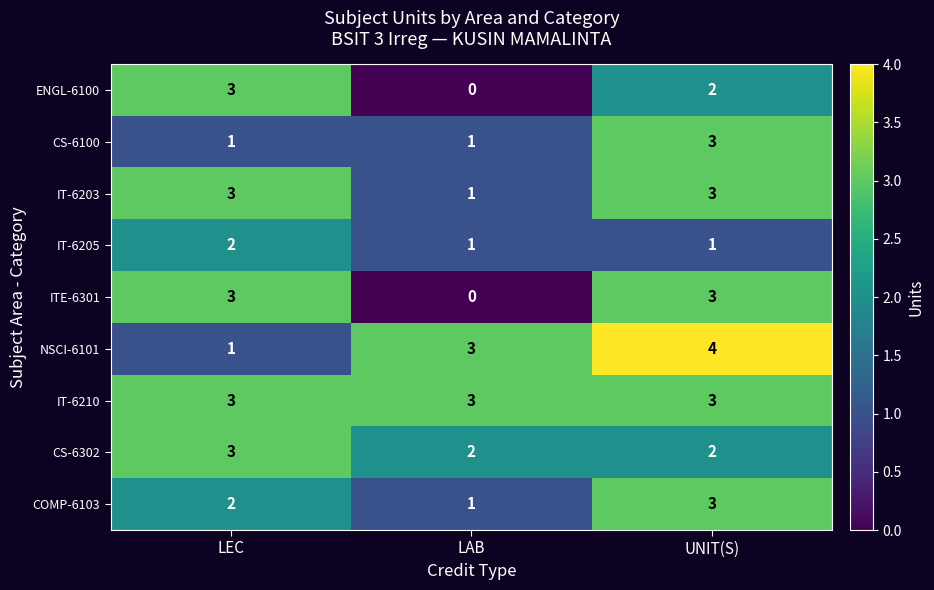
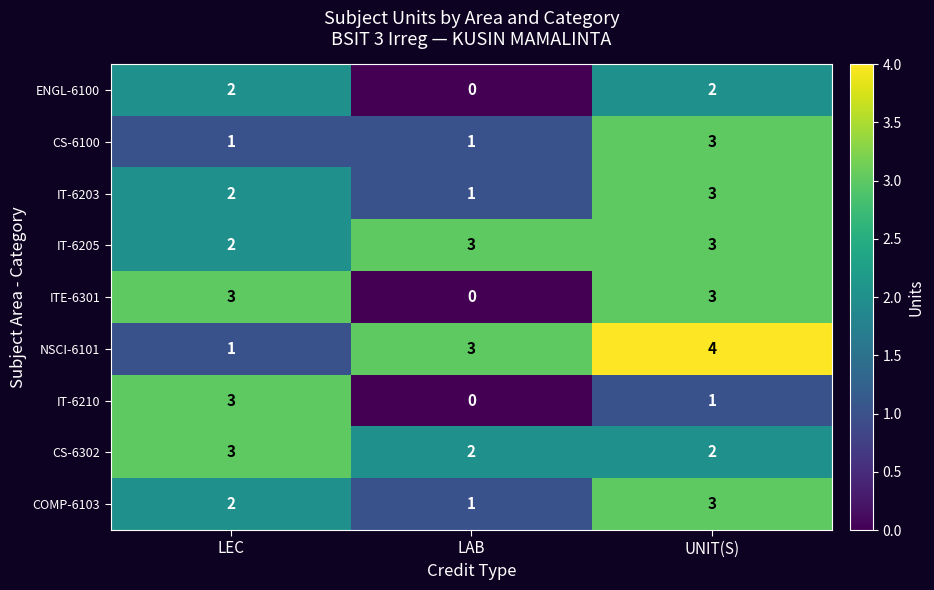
  {
    "ENGL-6100": {
-     "LEC": 3,
+     "LEC": 2,
      "LAB": 0,
      "UNIT(S)": 2
    },
    "CS-6100": {
      "LEC": 1,
      "LAB": 1,
      "UNIT(S)": 3
    },
    "IT-6203": {
-     "LEC": 3,
+     "LEC": 2,
      "LAB": 1,
      "UNIT(S)": 3
    },
    "IT-6205": {
      "LEC": 2,
-     "LAB": 1,
-     "UNIT(S)": 1
+     "LAB": 3,
+     "UNIT(S)": 3
    },
    "ITE-6301": {
      "LEC": 3,
      "LAB": 0,
      "UNIT(S)": 3
    },
    "NSCI-6101": {
      "LEC": 1,
      "LAB": 3,
      "UNIT(S)": 4
    },
    "IT-6210": {
      "LEC": 3,
-     "LAB": 3,
-     "UNIT(S)": 3
+     "LAB": 0,
+     "UNIT(S)": 1
    },
    "CS-6302": {
      "LEC": 3,
      "LAB": 2,
      "UNIT(S)": 2
    },
    "COMP-6103": {
      "LEC": 2,
      "LAB": 1,
      "UNIT(S)": 3
    }
  }
